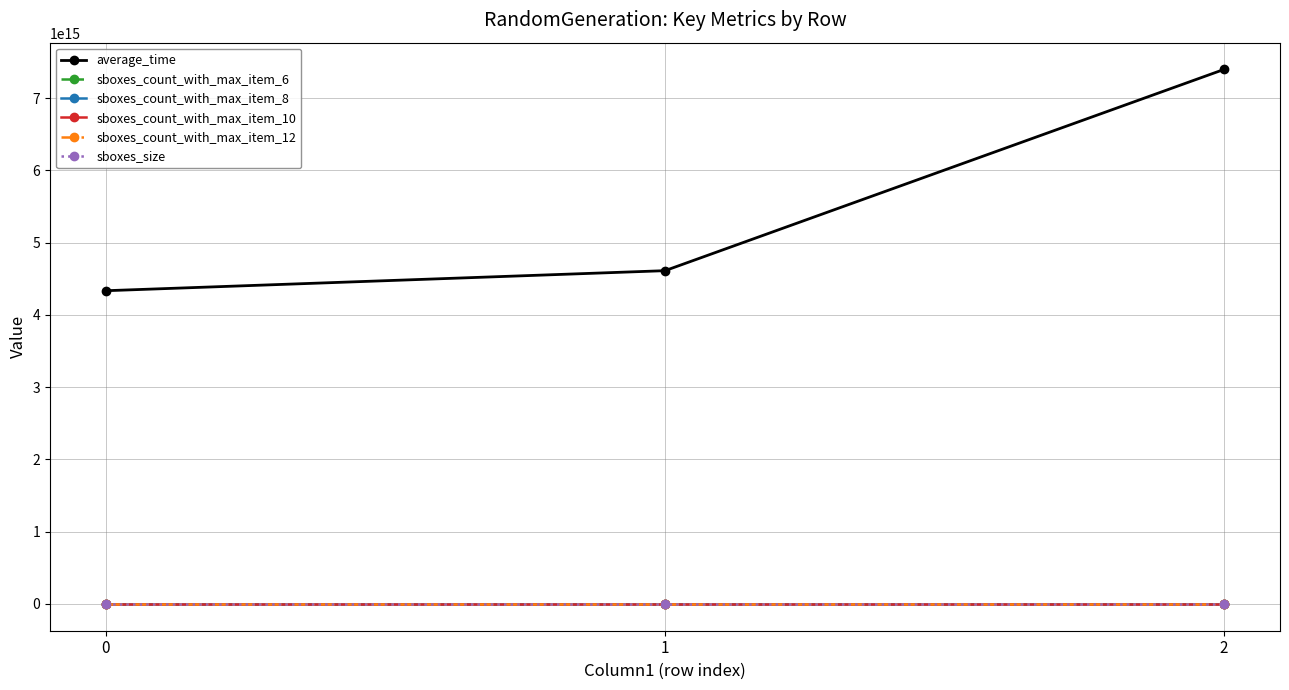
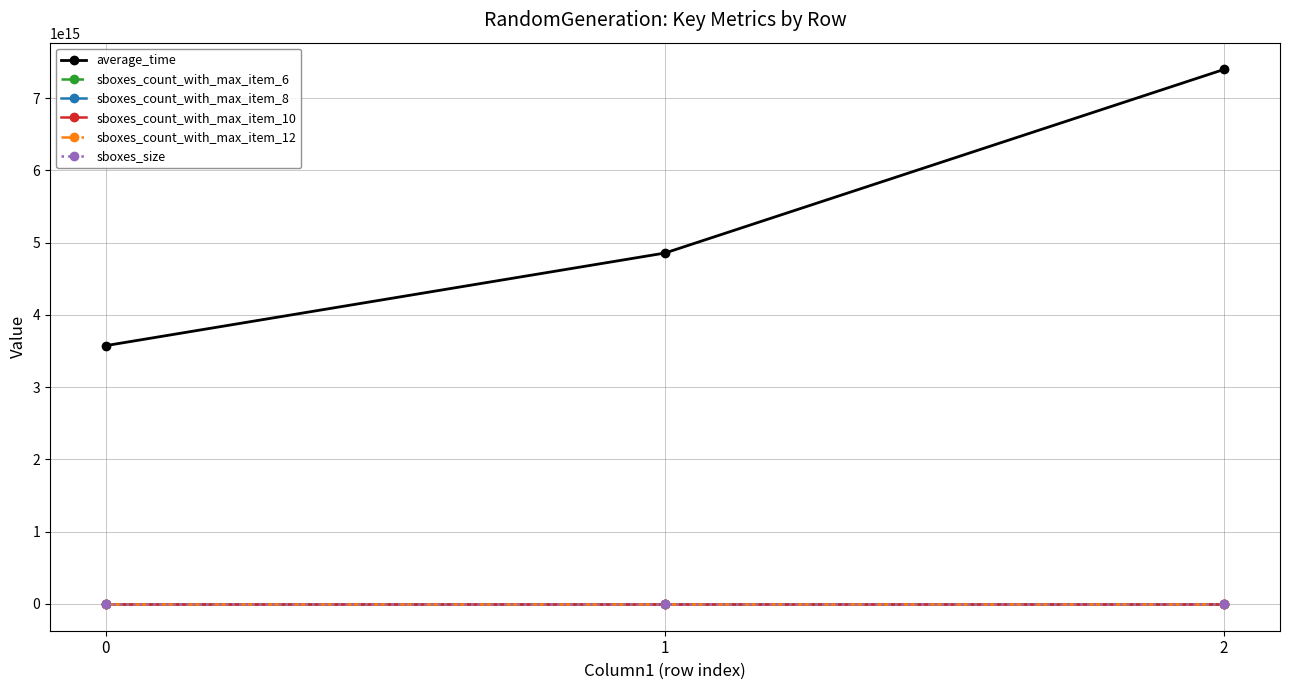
  {
    "average_time": {
-     "0": 4300000000000000,
-     "1": 4600000000000000,
+     "0": 3600000000000000,
+     "1": 4900000000000000,
      "2": 7400000000000000
    },
    "sboxes_size": {
      "0": 0,
      "1": 0,
      "2": 0
    }
  }
